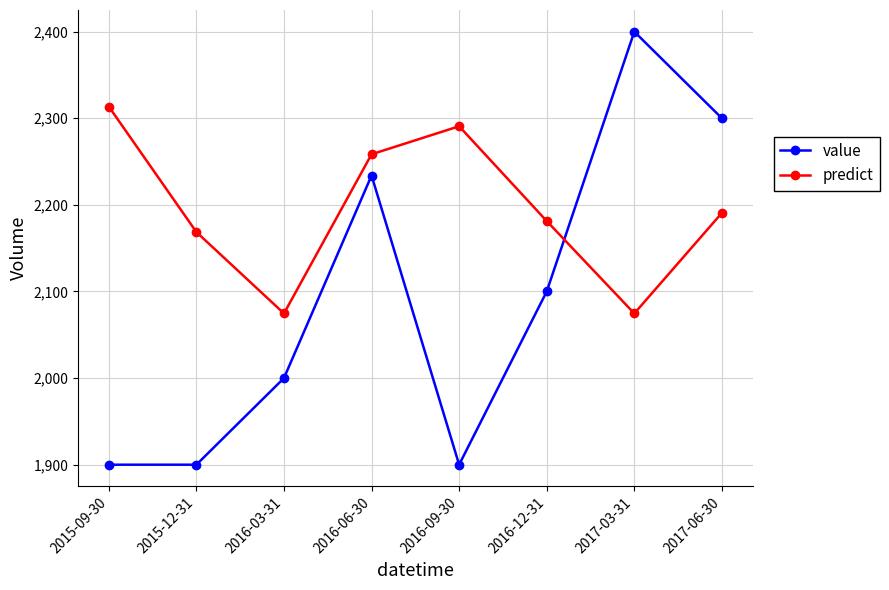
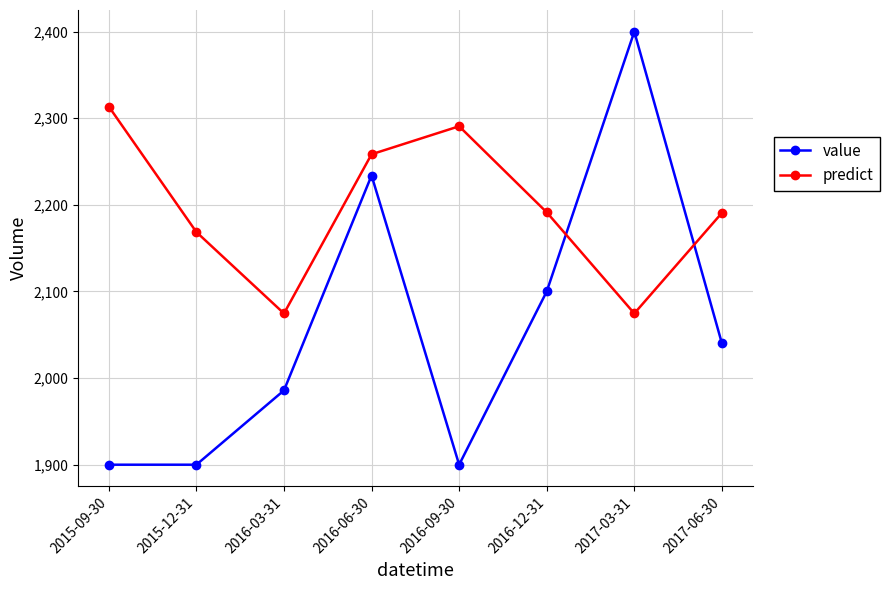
  {
    "value": {
      "2015-09-30": "1,900",
      "2015-12-31": "1,900",
-     "2016-03-31": "2,000",
+     "2016-03-31": "1,990",
      "2016-06-30": "2,230",
      "2016-09-30": "1,900",
      "2016-12-31": "2,100",
      "2017-03-31": "2,400",
-     "2017-06-30": "2,300"
+     "2017-06-30": "2,040"
    },
    "predict": {
      "2015-09-30": "2,310",
      "2015-12-31": "2,170",
      "2016-03-31": "2,070",
      "2016-06-30": "2,260",
      "2016-09-30": "2,290",
-     "2016-12-31": "2,180",
+     "2016-12-31": "2,190",
      "2017-03-31": "2,070",
      "2017-06-30": "2,190"
    }
  }
